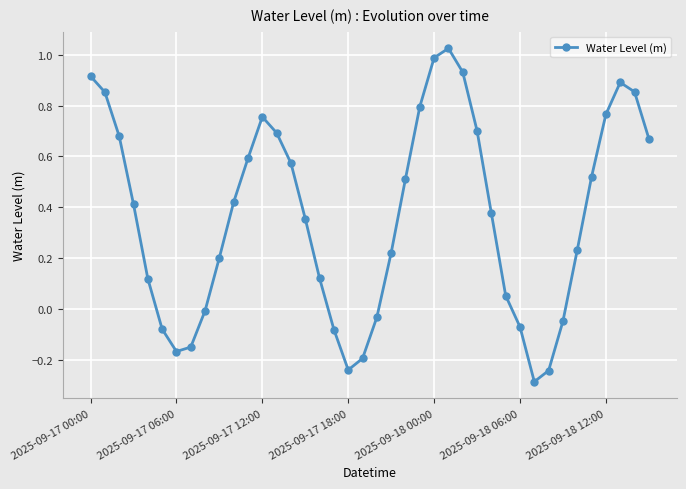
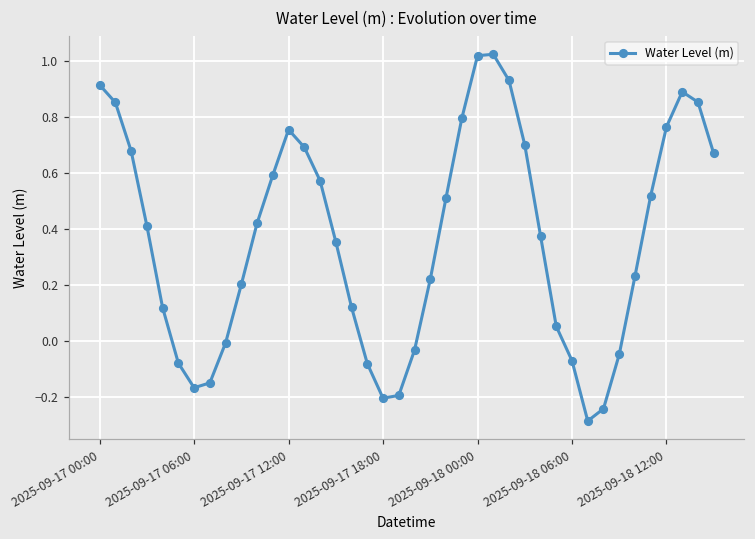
  {
    "2025-09-17 00:00": 0.92,
    "2025-09-17 06:00": -0.17,
    "2025-09-17 12:00": 0.76,
-   "2025-09-17 18:00": -0.24,
-   "2025-09-18 00:00": 0.99,
+   "2025-09-17 18:00": -0.20,
+   "2025-09-18 00:00": 1.02,
    "2025-09-18 06:00": -0.07,
    "2025-09-18 12:00": 0.77
  }
